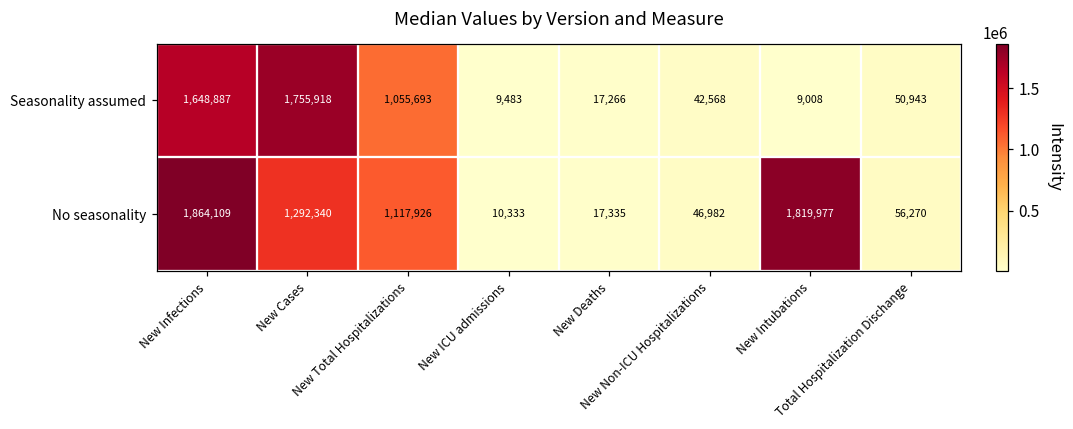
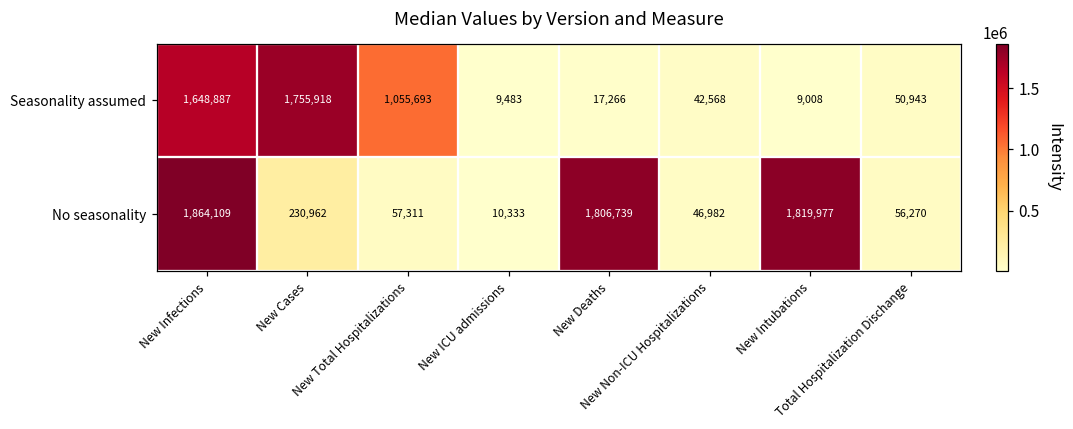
  {
    "Seasonality assumed": {
      "New Infections": "1,648,887",
      "New Cases": "1,755,918",
      "New Total Hospitalizations": "1,055,693",
      "New ICU admissions": "9,483",
      "New Deaths": "17,266",
      "New Non-ICU Hospitalizations": "42,568",
      "New Intubations": "9,008",
      "Total Hospitalization Dischange": "50,943"
    },
    "No seasonality": {
      "New Infections": "1,864,109",
-     "New Cases": "1,292,340",
-     "New Total Hospitalizations": "1,117,926",
+     "New Cases": "230,962",
+     "New Total Hospitalizations": "57,311",
      "New ICU admissions": "10,333",
-     "New Deaths": "17,335",
+     "New Deaths": "1,806,739",
      "New Non-ICU Hospitalizations": "46,982",
      "New Intubations": "1,819,977",
      "Total Hospitalization Dischange": "56,270"
    }
  }
